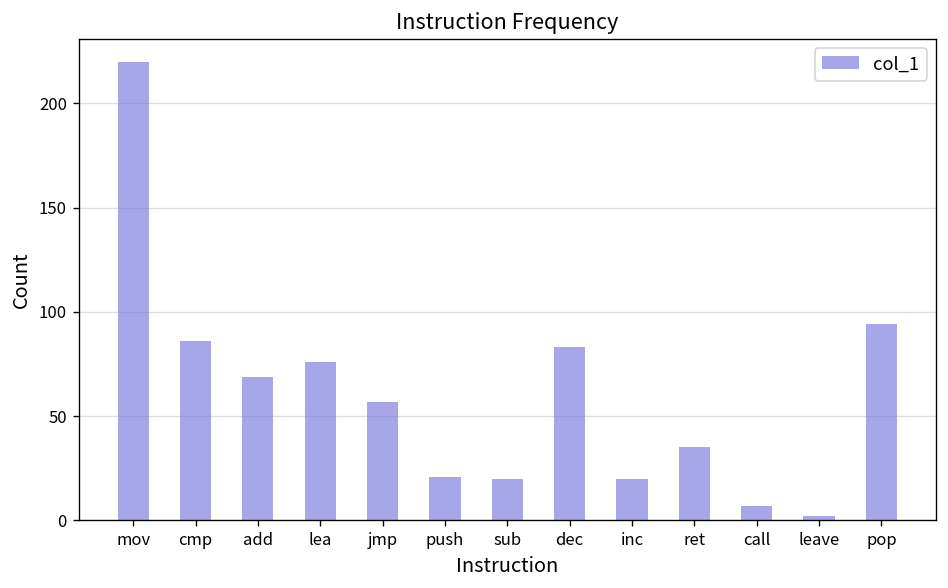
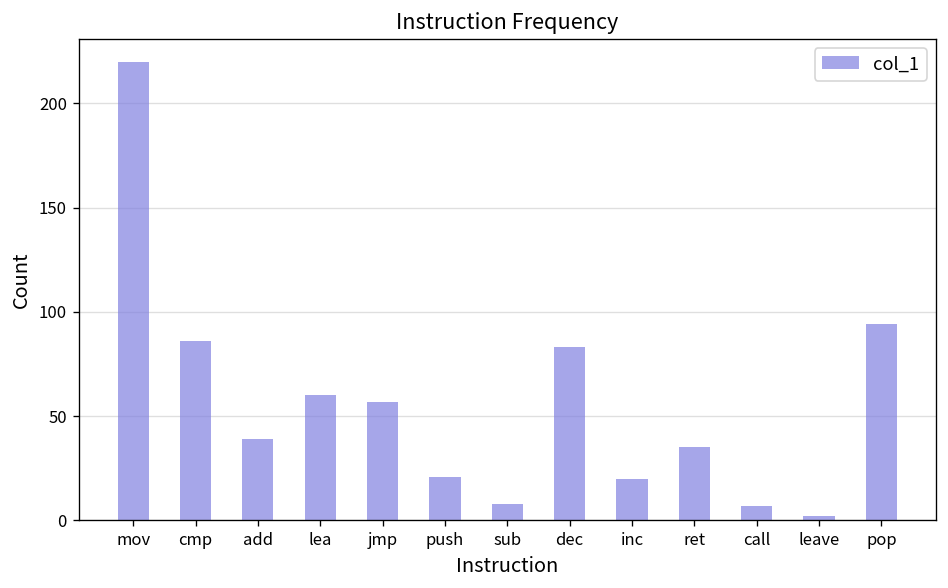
  {
    "mov": 220,
    "cmp": 86,
-   "add": 69,
-   "lea": 76,
+   "add": 39,
+   "lea": 60,
    "jmp": 57,
    "push": 21,
-   "sub": 20,
+   "sub": 8,
    "dec": 83,
    "inc": 20,
    "ret": 35,
    "call": 7,
    "leave": 2,
    "pop": 94
  }
